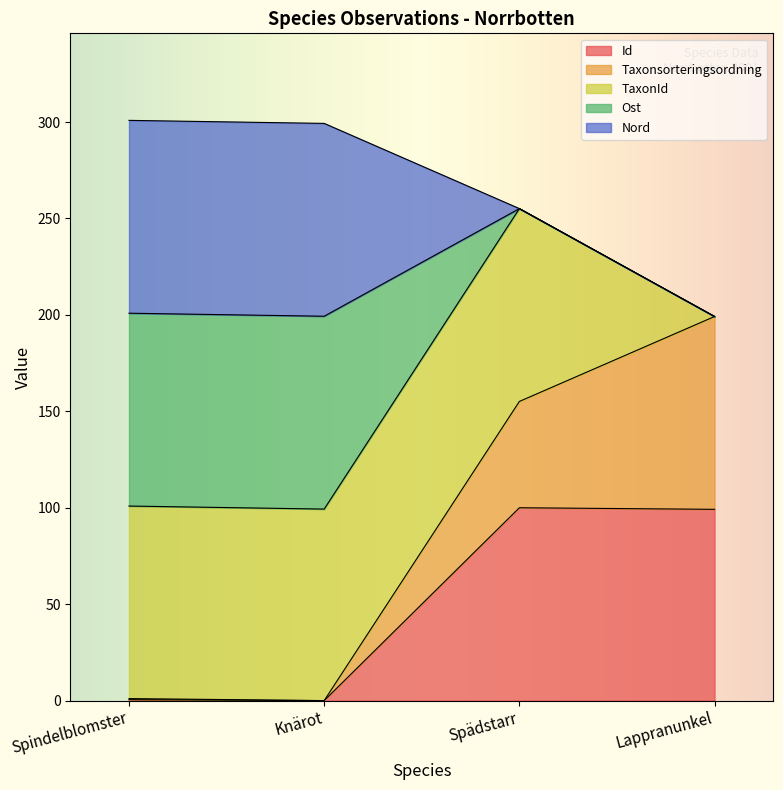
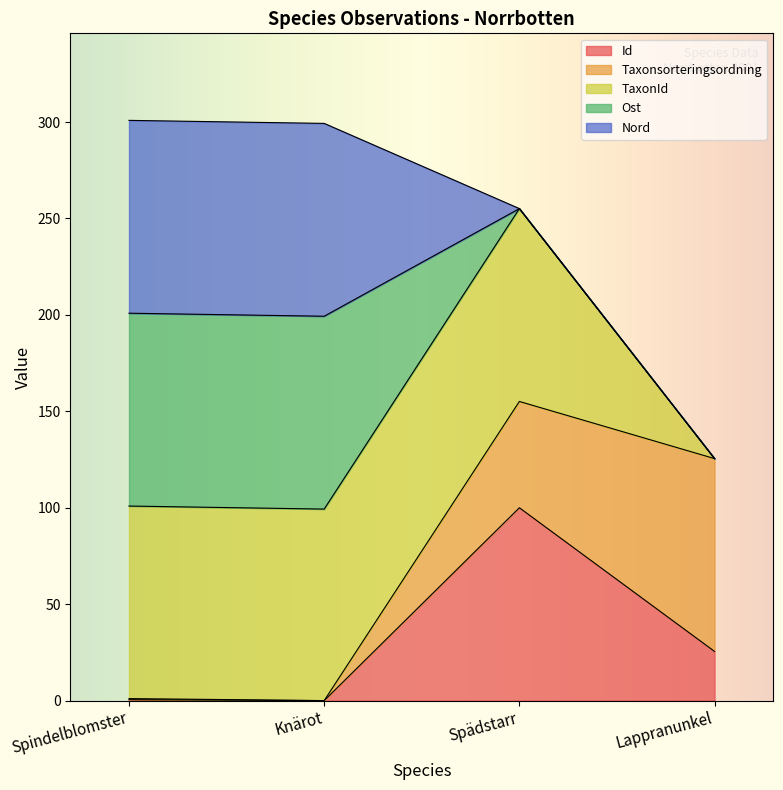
  {
    "Id": {
      "Spädstarr": 100,
-     "Lappranunkel": 99
+     "Lappranunkel": 25
    },
    "Ost": {
      "Spindelblomster": 100,
      "Knärot": 100
    },
    "Nord": {
      "Spindelblomster": 100,
      "Knärot": 100
    }
  }
